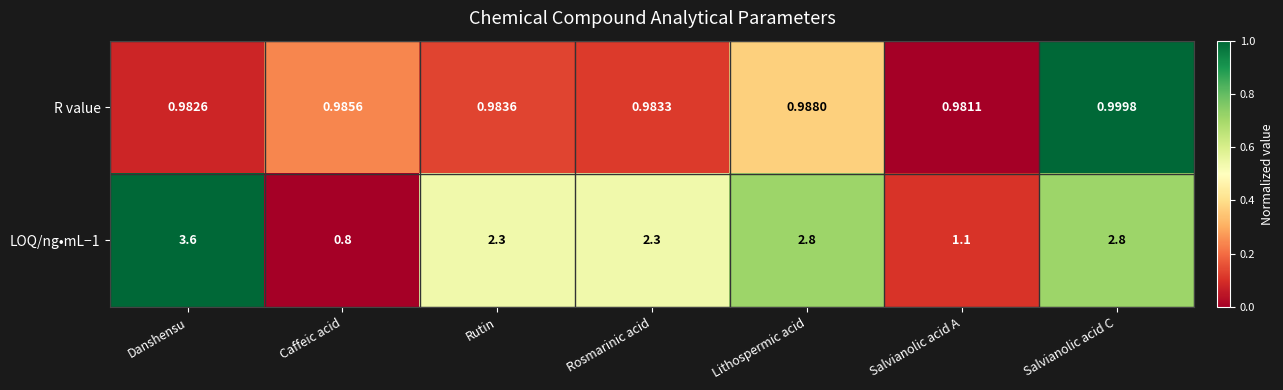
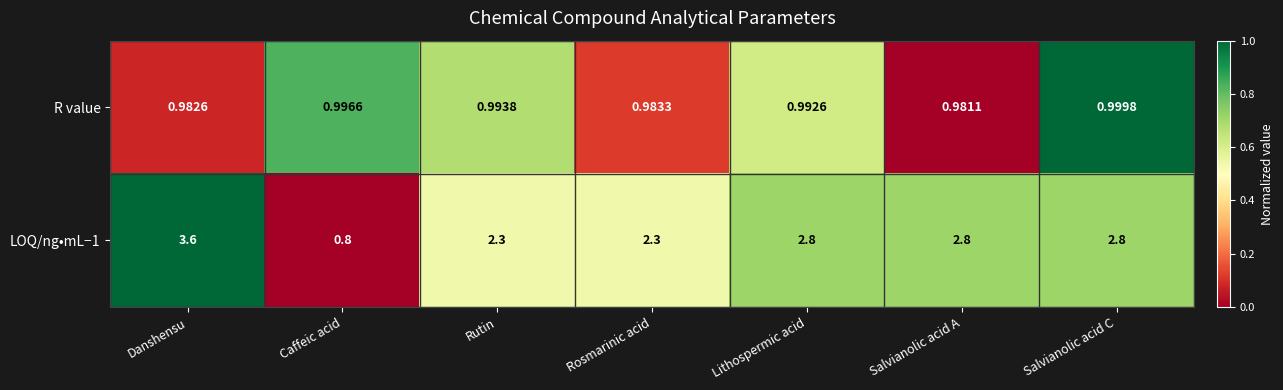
  {
    "R value": {
      "Danshensu": 0.9826,
-     "Caffeic acid": 0.9856,
-     "Rutin": 0.9836,
+     "Caffeic acid": 0.9966,
+     "Rutin": 0.9938,
      "Rosmarinic acid": 0.9833,
-     "Lithospermic acid": 0.9880,
+     "Lithospermic acid": 0.9926,
      "Salvianolic acid A": 0.9811,
      "Salvianolic acid C": 0.9998
    },
    "LOQ/ng•mL−1": {
      "Danshensu": 3.6,
      "Caffeic acid": 0.8,
      "Rutin": 2.3,
      "Rosmarinic acid": 2.3,
      "Lithospermic acid": 2.8,
-     "Salvianolic acid A": 1.1,
+     "Salvianolic acid A": 2.8,
      "Salvianolic acid C": 2.8
    }
  }
